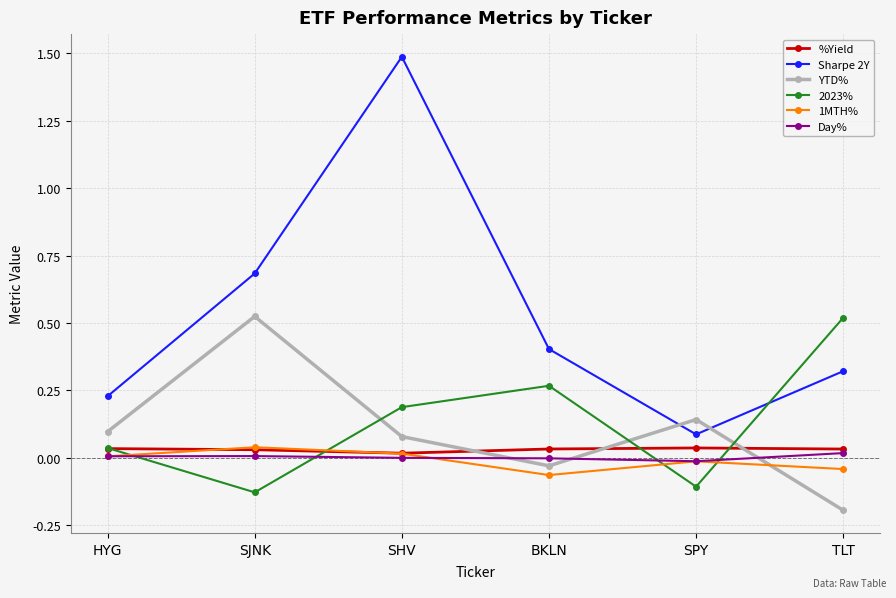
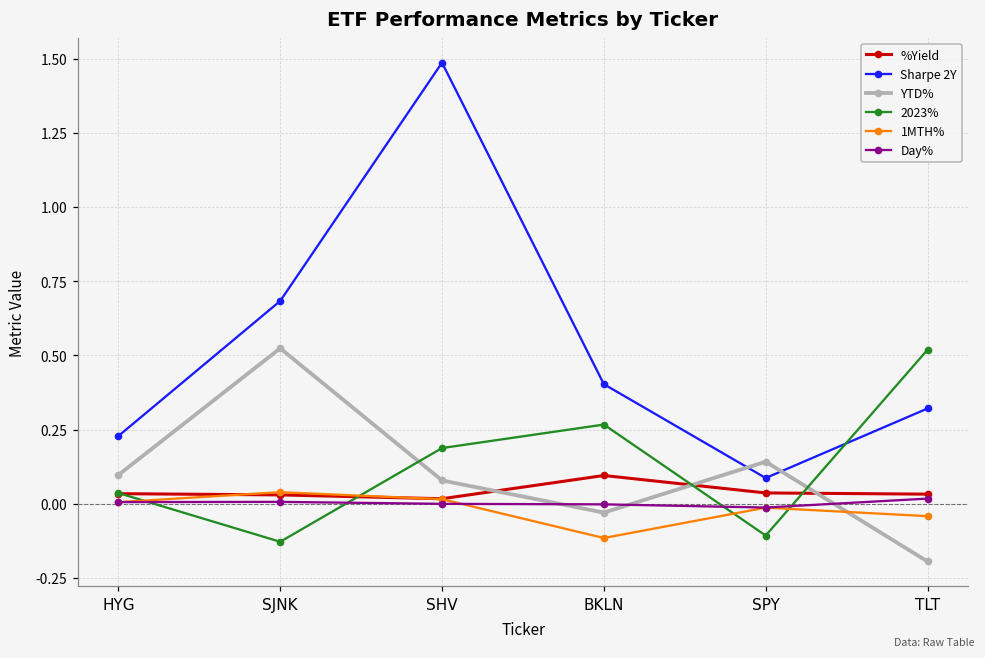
  {
    "%Yield": {
-     "BKLN": 0.03,
+     "BKLN": 0.10,
      "SPY": 0.04,
      "TLT": 0.03
    },
    "Sharpe 2Y": {
      "HYG": 0.23,
      "SJNK": 0.68,
      "SHV": 1.49,
      "BKLN": 0.40,
      "SPY": 0.09,
      "TLT": 0.32
    },
    "YTD%": {
      "HYG": 0.10,
      "SJNK": 0.52,
      "SHV": 0.08,
      "BKLN": -0.03,
      "SPY": 0.14,
      "TLT": -0.19
    },
    "2023%": {
      "SJNK": -0.13,
      "SHV": 0.19,
      "BKLN": 0.27,
      "SPY": -0.11,
      "TLT": 0.52
    },
    "1MTH%": {
-     "BKLN": -0.06,
+     "BKLN": -0.12,
      "TLT": -0.04
    },
    "Day%": {
      "SJNK": 0.01,
      "SHV": 0.00,
      "BKLN": 0.00,
      "TLT": 0.02
    }
  }
